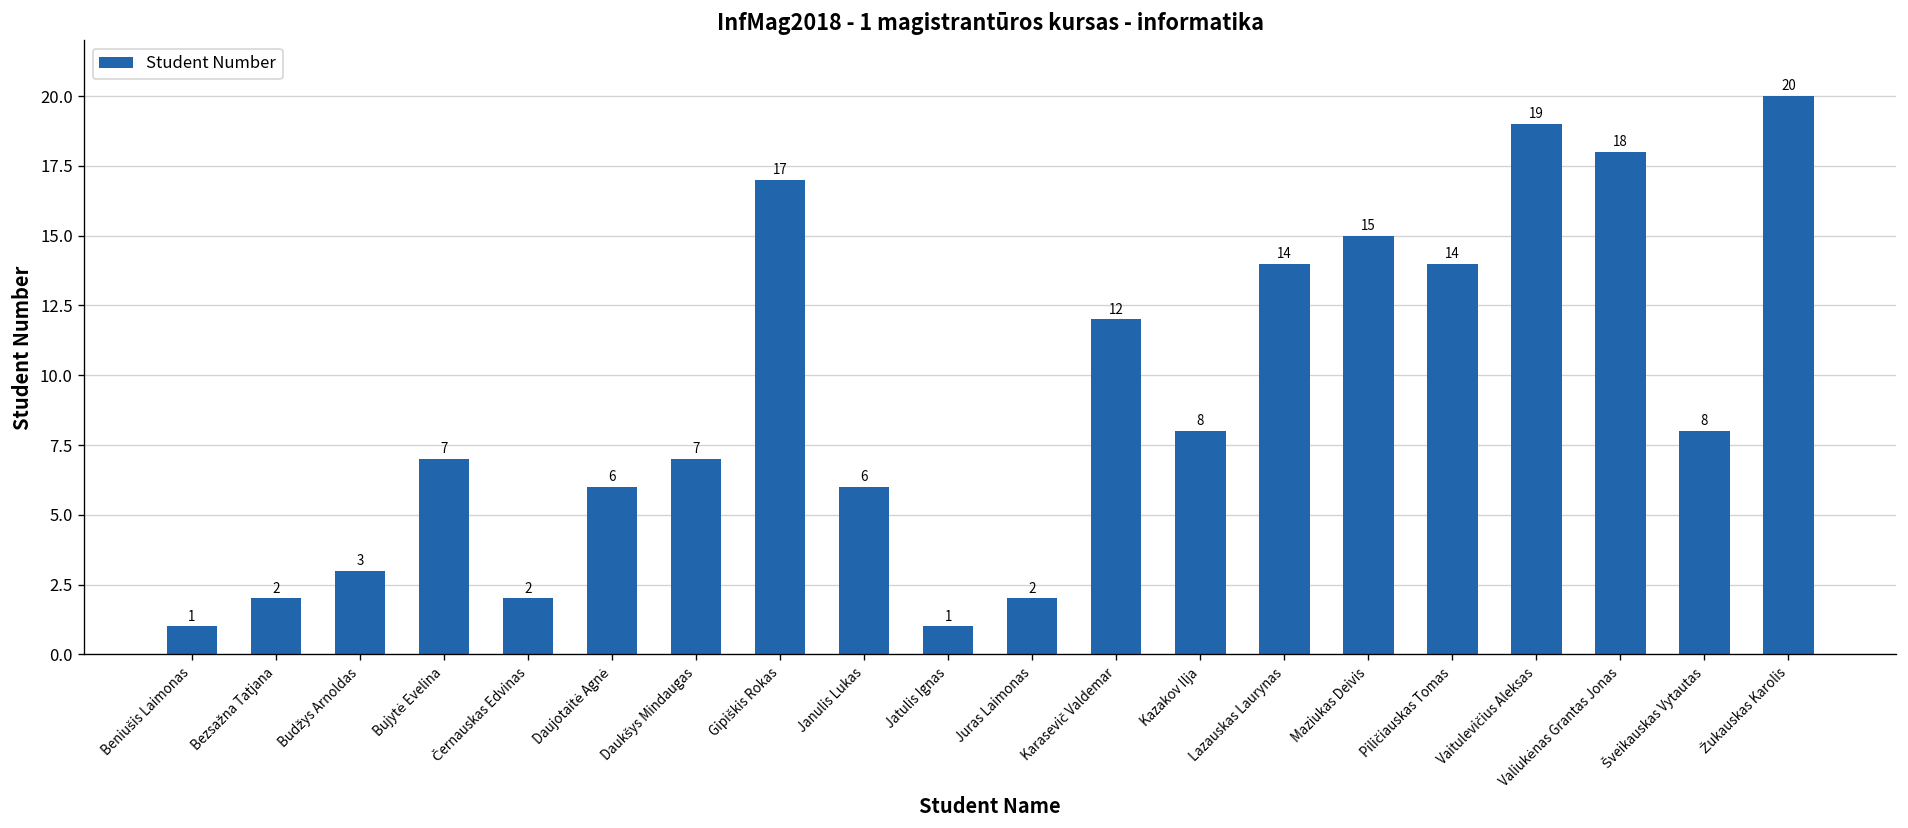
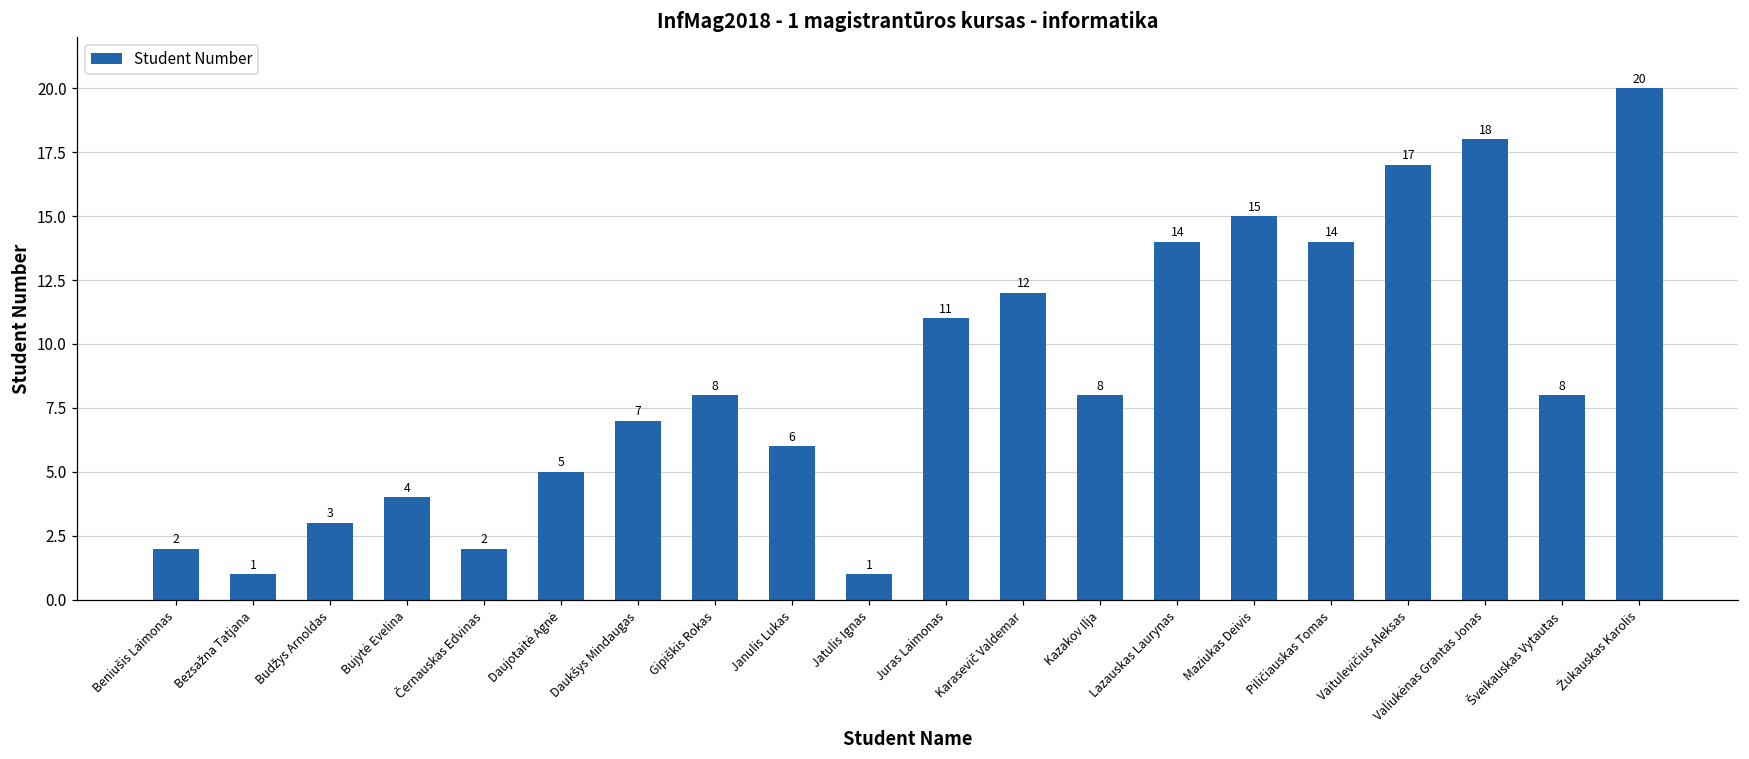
  {
-   "Beniušis Laimonas": 1,
-   "Bezsažna Tatjana": 2,
+   "Beniušis Laimonas": 2,
+   "Bezsažna Tatjana": 1,
    "Budžys Arnoldas": 3,
-   "Bujytė Evelina": 7,
+   "Bujytė Evelina": 4,
    "Černauskas Edvinas": 2,
-   "Daujotaitė Agnė": 6,
+   "Daujotaitė Agnė": 5,
    "Daukšys Mindaugas": 7,
-   "Gipiškis Rokas": 17,
+   "Gipiškis Rokas": 8,
    "Janulis Lukas": 6,
    "Jatulis Ignas": 1,
-   "Juras Laimonas": 2,
+   "Juras Laimonas": 11,
    "Karasevič Valdemar": 12,
    "Kazakov Ilja": 8,
    "Lazauskas Laurynas": 14,
    "Maziukas Deivis": 15,
    "Piličiauskas Tomas": 14,
-   "Vaitulevičius Aleksas": 19,
+   "Vaitulevičius Aleksas": 17,
    "Valiukėnas Grantas Jonas": 18,
    "Šveikauskas Vytautas": 8,
    "Žukauskas Karolis": 20
  }
